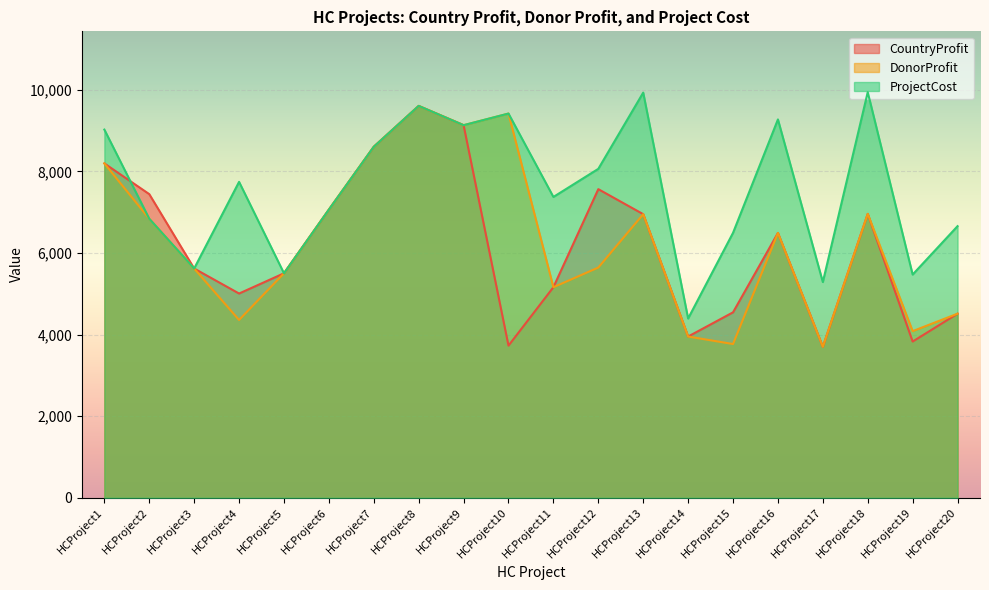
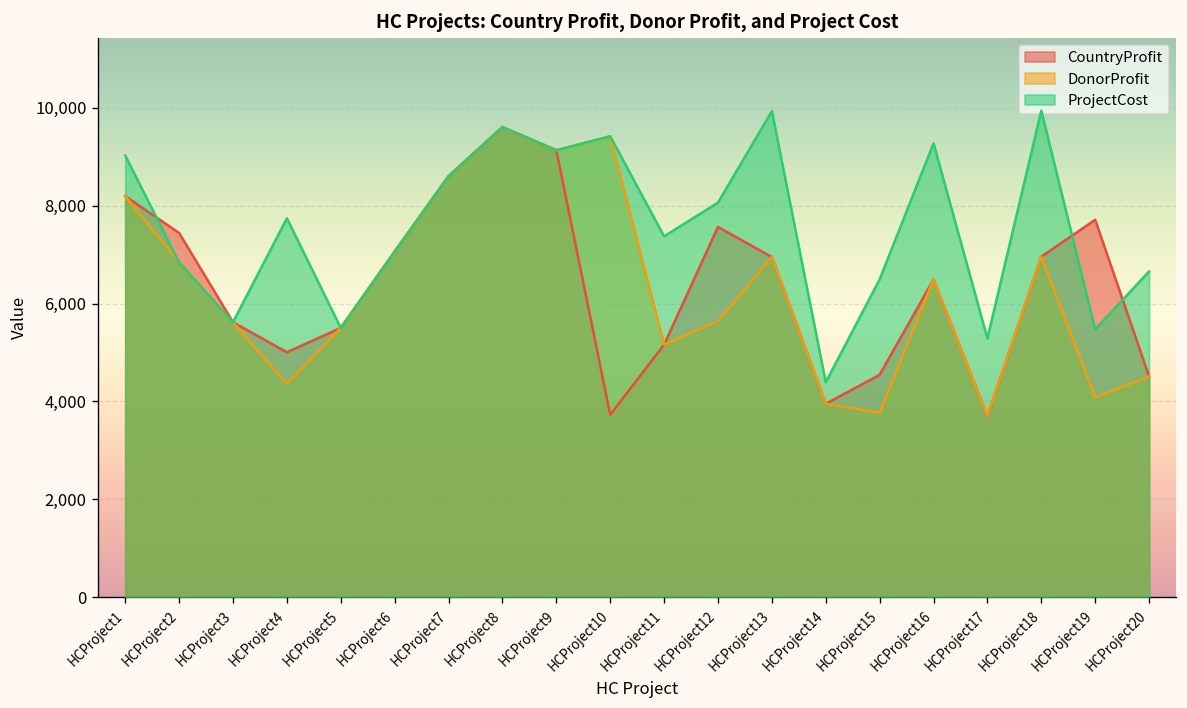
  {
    "CountryProfit": {
      "HCProject2": "7,400",
      "HCProject4": "5,000",
      "HCProject10": "3,700",
      "HCProject12": "7,600",
      "HCProject15": "4,500",
-     "HCProject19": "3,800"
+     "HCProject19": "7,700"
    },
    "DonorProfit": {
      "HCProject4": "4,400",
      "HCProject12": "5,600",
      "HCProject15": "3,800",
      "HCProject19": "4,100"
    },
    "ProjectCost": {
      "HCProject1": "9,000",
      "HCProject4": "7,700",
      "HCProject11": "7,400",
      "HCProject12": "8,100",
      "HCProject13": "9,900",
      "HCProject14": "4,400",
      "HCProject15": "6,500",
      "HCProject16": "9,300",
      "HCProject17": "5,300",
      "HCProject19": "5,500",
      "HCProject20": "6,700"
    }
  }
